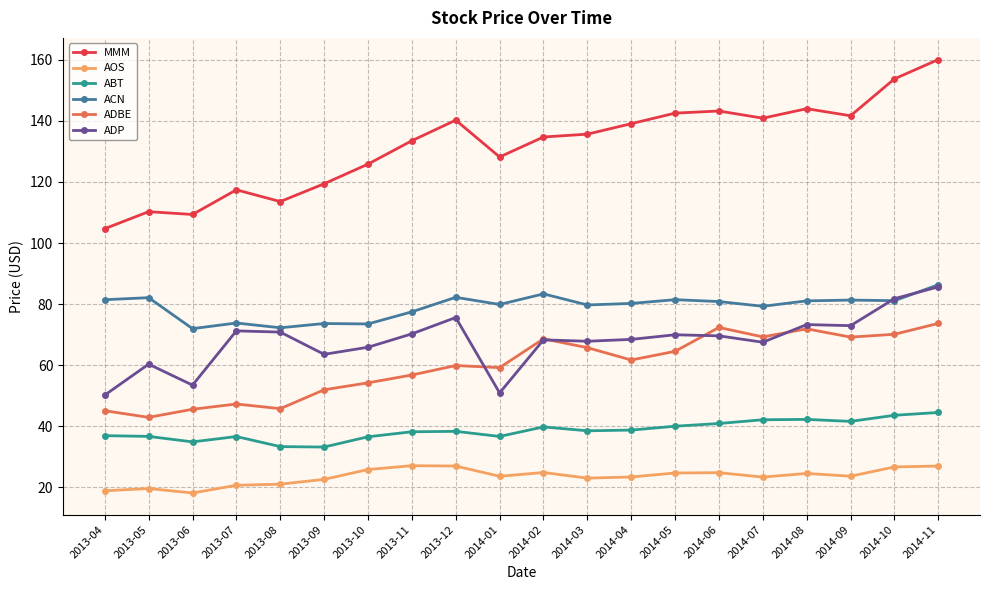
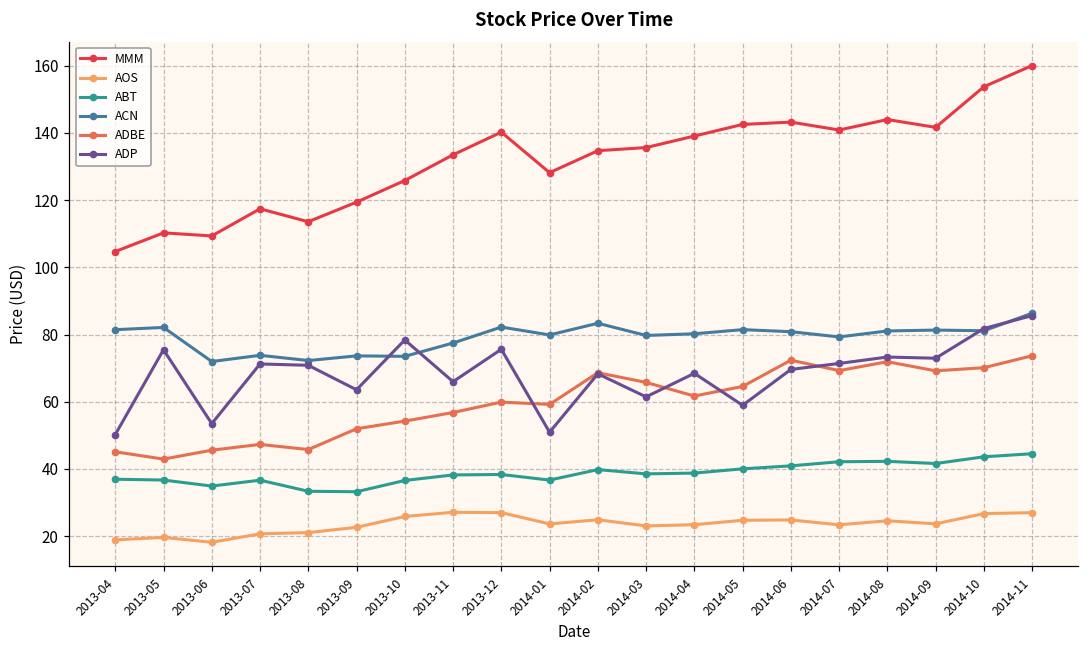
  {
    "ADP": {
      "2013-04": 50,
-     "2013-05": 60,
+     "2013-05": 75,
      "2013-06": 53,
      "2013-07": 71,
      "2013-08": 71,
      "2013-09": 64,
-     "2013-10": 66,
-     "2013-11": 70,
+     "2013-10": 78,
+     "2013-11": 66,
      "2013-12": 76,
      "2014-01": 51,
-     "2014-03": 68,
+     "2014-03": 61,
      "2014-04": 68,
-     "2014-05": 70,
+     "2014-05": 59,
      "2014-06": 70,
-     "2014-07": 68,
+     "2014-07": 71,
      "2014-08": 73,
      "2014-09": 73
    }
  }
